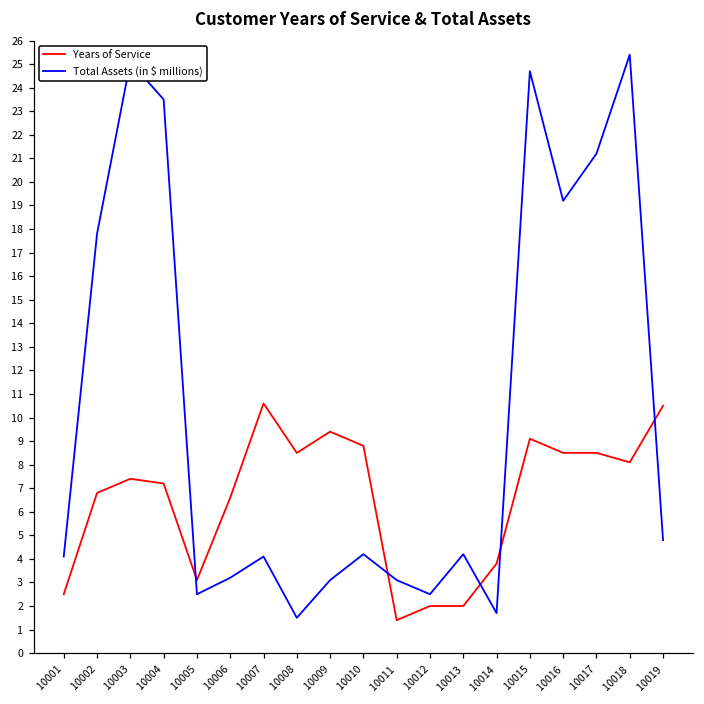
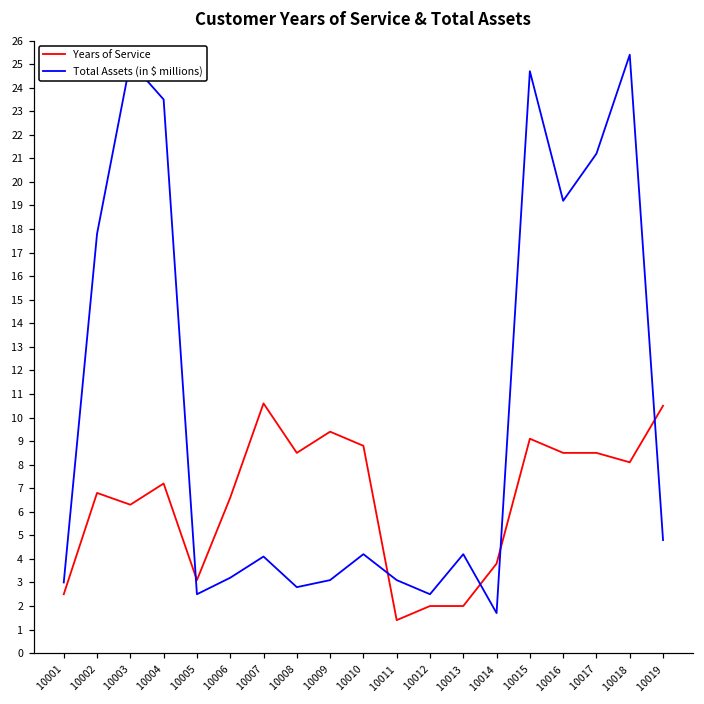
  {
    "Years of Service": {
      "10001": 2.5,
      "10002": 6.8,
-     "10003": 7.4,
+     "10003": 6.3,
      "10004": 7.2,
      "10005": 3.1,
      "10006": 6.6,
      "10007": 10.6,
      "10008": 8.5,
      "10009": 9.4,
      "10010": 8.8,
      "10011": 1.4,
      "10012": 2.0,
      "10013": 2.0,
      "10014": 3.8,
      "10015": 9.1,
      "10016": 8.5,
      "10017": 8.5,
      "10018": 8.1,
      "10019": 10.5
    },
    "Total Assets (in $ millions)": {
-     "10001": 4.1,
+     "10001": 3.0,
      "10002": 17.8,
      "10004": 23.5,
      "10005": 2.5,
      "10006": 3.2,
      "10007": 4.1,
-     "10008": 1.5,
+     "10008": 2.8,
      "10009": 3.1,
      "10010": 4.2,
      "10011": 3.1,
      "10012": 2.5,
      "10013": 4.2,
      "10014": 1.7,
      "10015": 24.7,
      "10016": 19.2,
      "10017": 21.2,
      "10018": 25.4,
      "10019": 4.8
    }
  }
